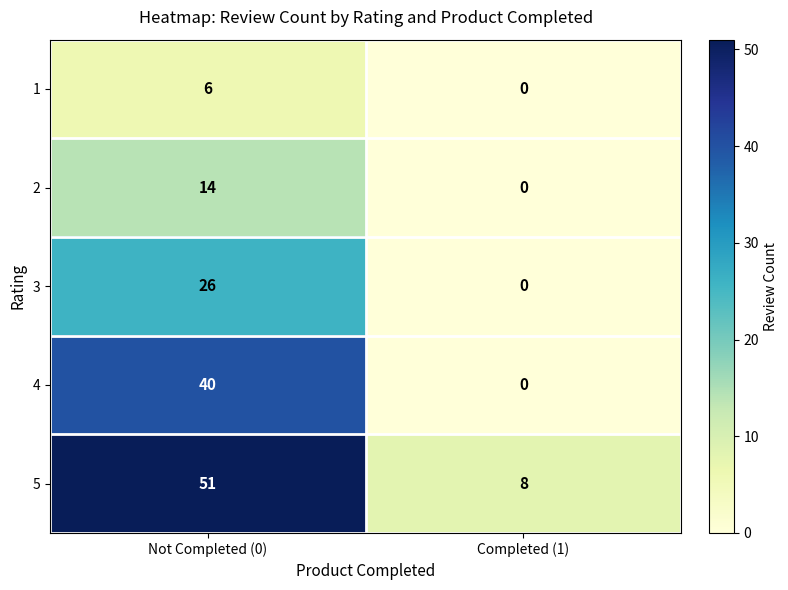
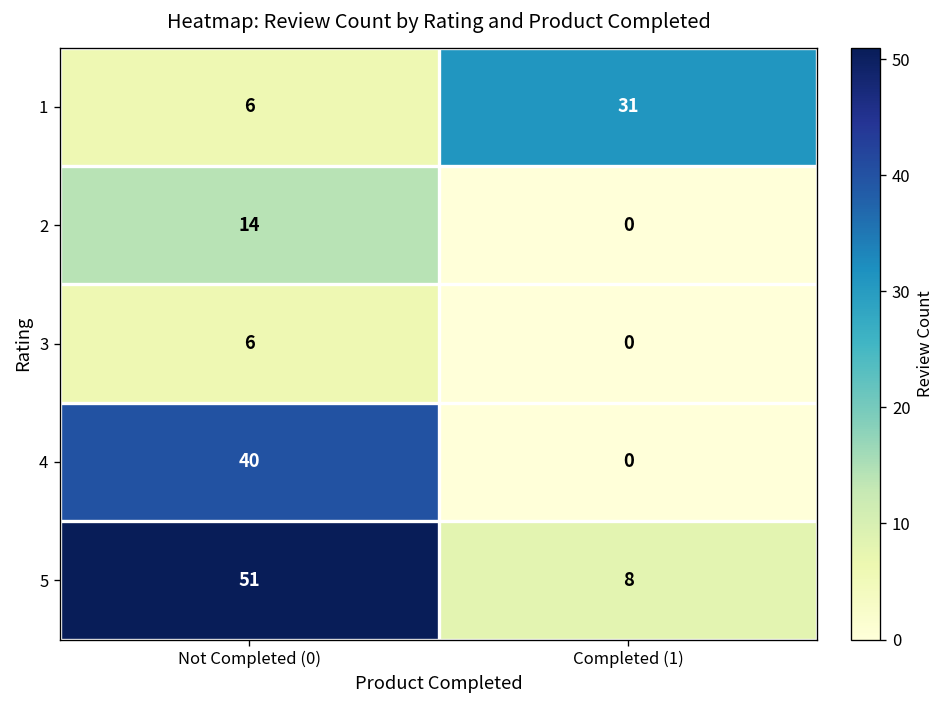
  {
    "1": {
      "Not Completed (0)": 6,
-     "Completed (1)": 0
+     "Completed (1)": 31
    },
    "2": {
      "Not Completed (0)": 14,
      "Completed (1)": 0
    },
    "3": {
-     "Not Completed (0)": 26,
+     "Not Completed (0)": 6,
      "Completed (1)": 0
    },
    "4": {
      "Not Completed (0)": 40,
      "Completed (1)": 0
    },
    "5": {
      "Not Completed (0)": 51,
      "Completed (1)": 8
    }
  }
